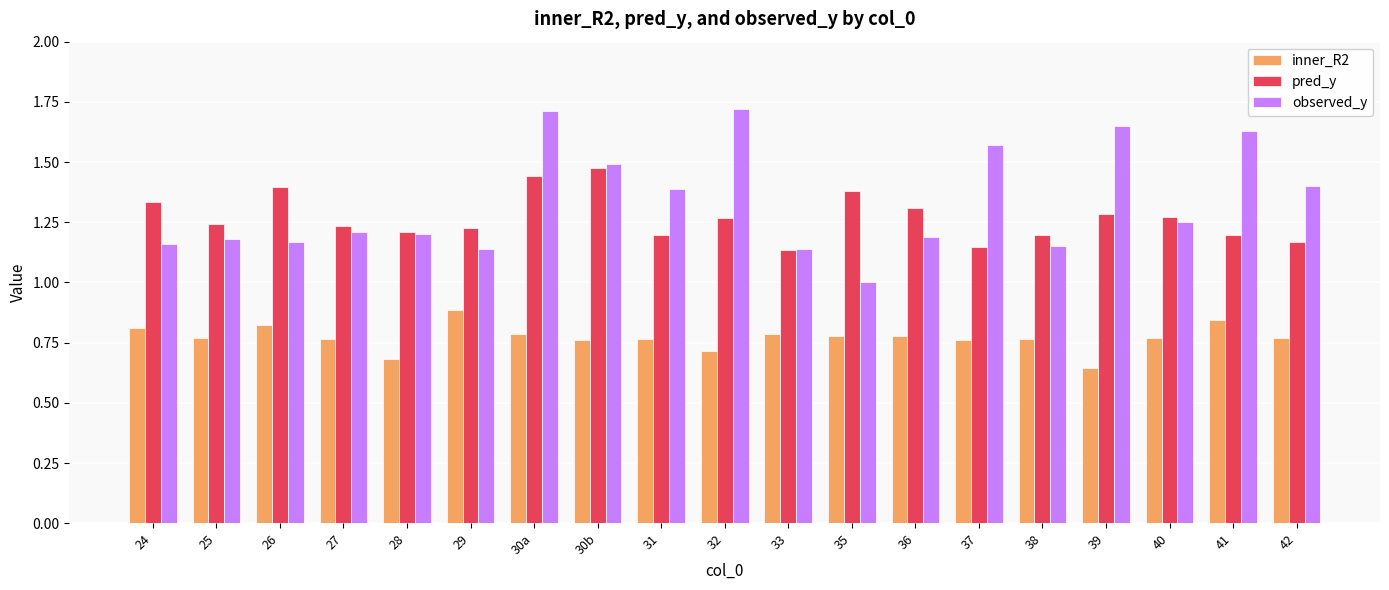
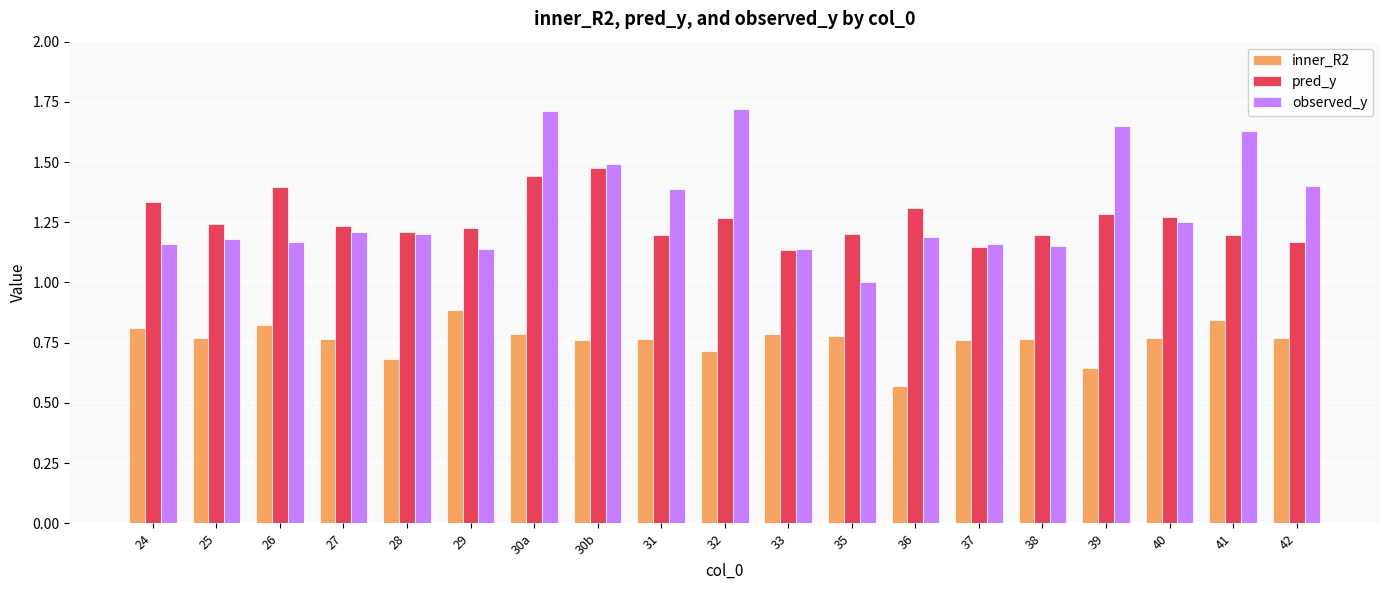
  {
    "inner_R2": {
      "24": 0.81,
      "25": 0.77,
      "26": 0.82,
      "27": 0.77,
      "28": 0.68,
      "29": 0.89,
      "30a": 0.79,
      "30b": 0.76,
      "31": 0.77,
      "32": 0.71,
      "33": 0.79,
      "35": 0.78,
-     "36": 0.78,
+     "36": 0.57,
      "37": 0.76,
      "38": 0.77,
      "39": 0.65,
      "40": 0.77,
      "41": 0.85,
      "42": 0.77
    },
    "pred_y": {
      "24": 1.33,
      "25": 1.24,
      "26": 1.40,
      "27": 1.23,
      "28": 1.21,
      "29": 1.23,
      "30a": 1.44,
      "30b": 1.48,
      "31": 1.20,
      "32": 1.27,
      "33": 1.13,
-     "35": 1.38,
+     "35": 1.20,
      "36": 1.31,
      "37": 1.15,
      "38": 1.20,
      "39": 1.28,
      "40": 1.27,
      "41": 1.20,
      "42": 1.17
    },
    "observed_y": {
      "24": 1.16,
      "25": 1.18,
      "26": 1.17,
      "27": 1.21,
      "28": 1.20,
      "29": 1.14,
      "30a": 1.71,
      "30b": 1.49,
      "31": 1.39,
      "32": 1.72,
      "33": 1.14,
      "35": 1.00,
      "36": 1.19,
-     "37": 1.57,
+     "37": 1.16,
      "38": 1.15,
      "39": 1.65,
      "40": 1.25,
      "41": 1.63,
      "42": 1.40
    }
  }
